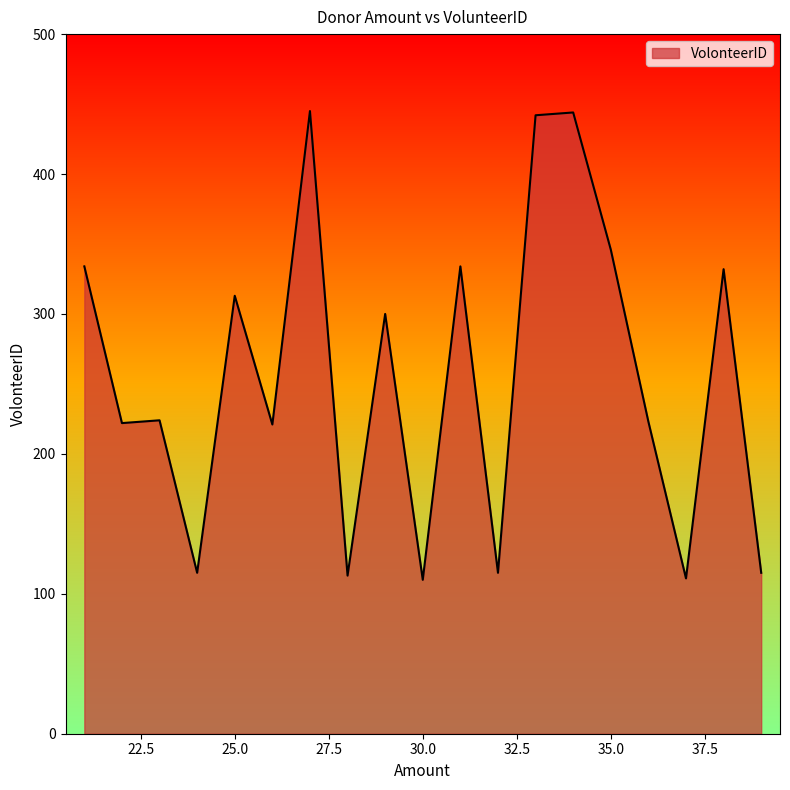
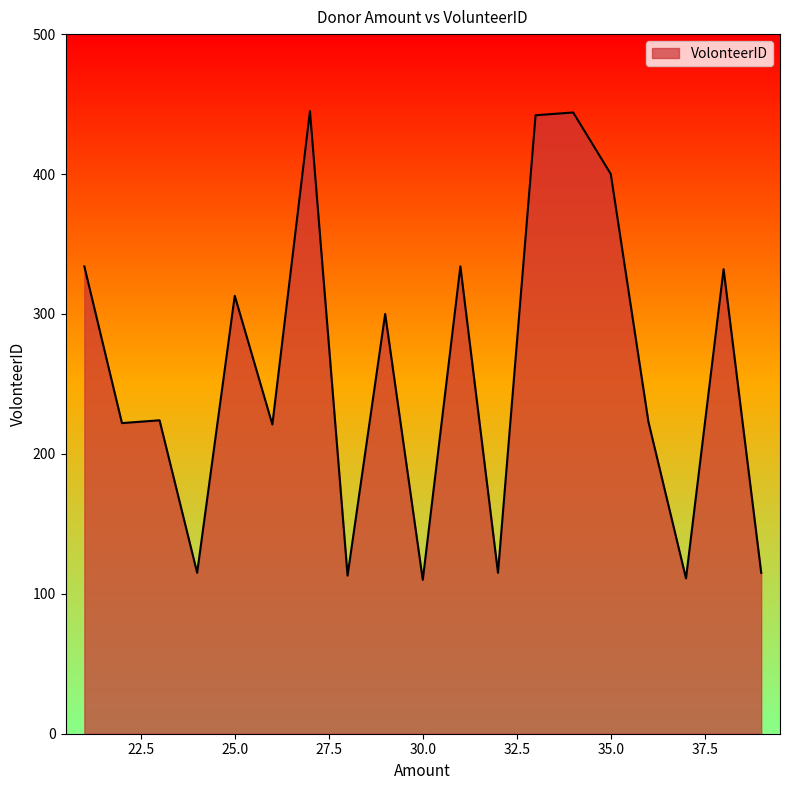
  {
    "25.0": 313,
    "30.0": 110,
-   "35.0": 346
+   "35.0": 400
  }
